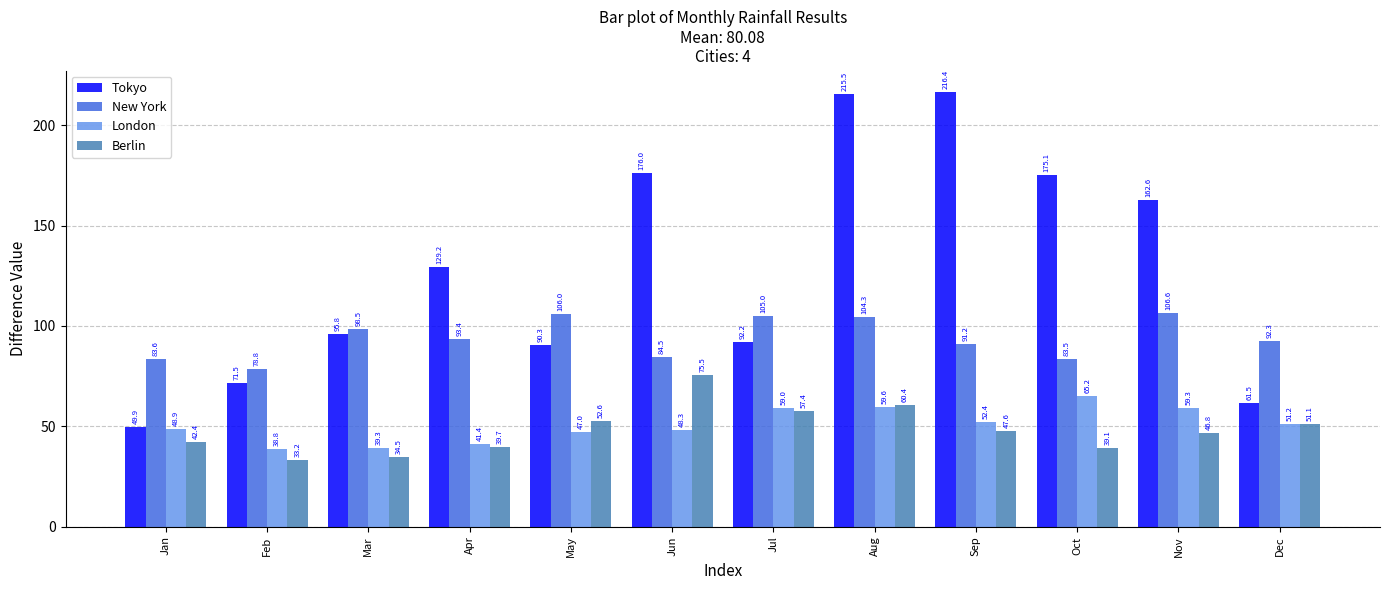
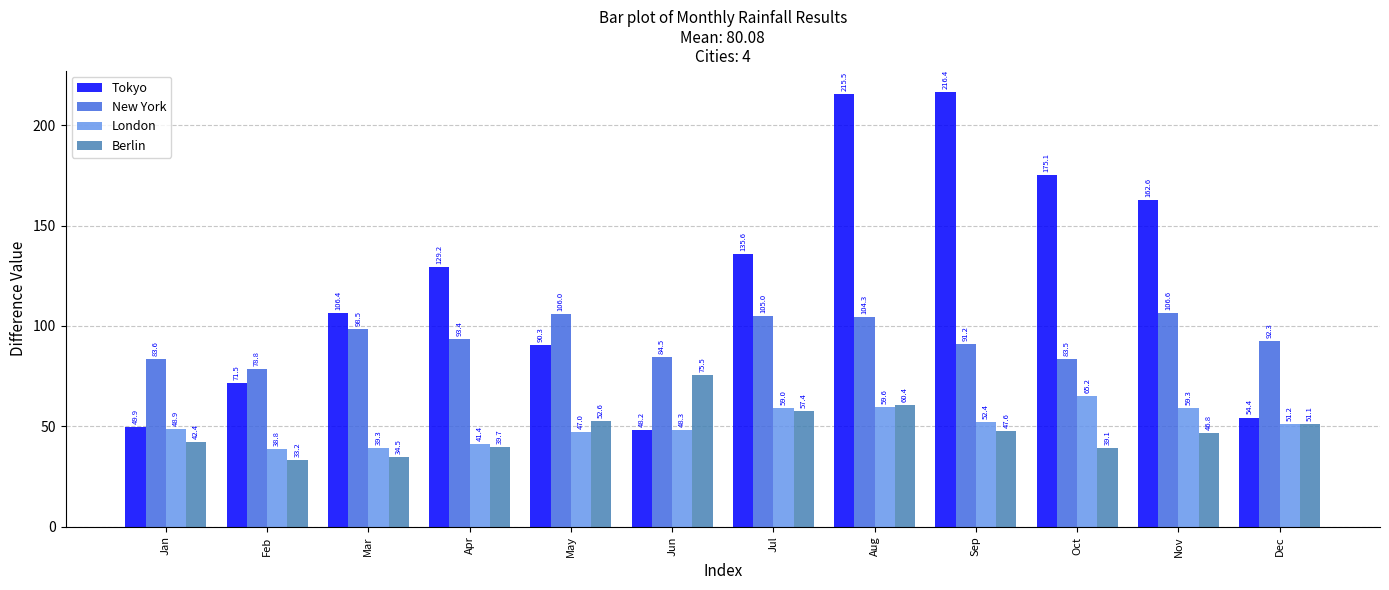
  {
    "Tokyo": {
      "Jan": 49.9,
      "Feb": 71.5,
-     "Mar": 95.8,
+     "Mar": 106.4,
      "Apr": 129.2,
      "May": 90.3,
-     "Jun": 176.0,
-     "Jul": 92.2,
+     "Jun": 48.2,
+     "Jul": 135.6,
      "Aug": 215.5,
      "Sep": 216.4,
      "Oct": 175.1,
      "Nov": 162.6,
-     "Dec": 61.5
+     "Dec": 54.4
    }
  }
